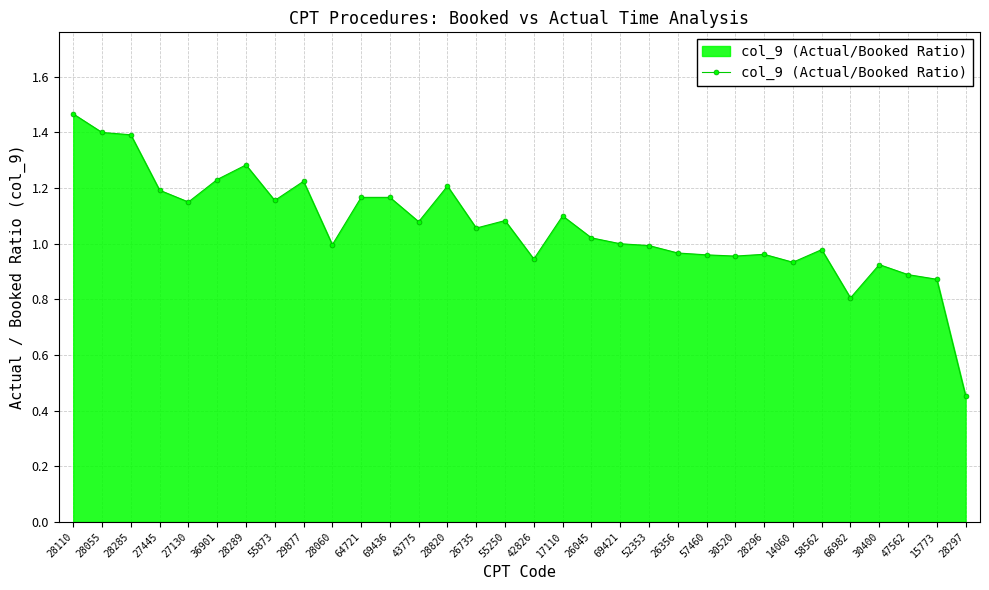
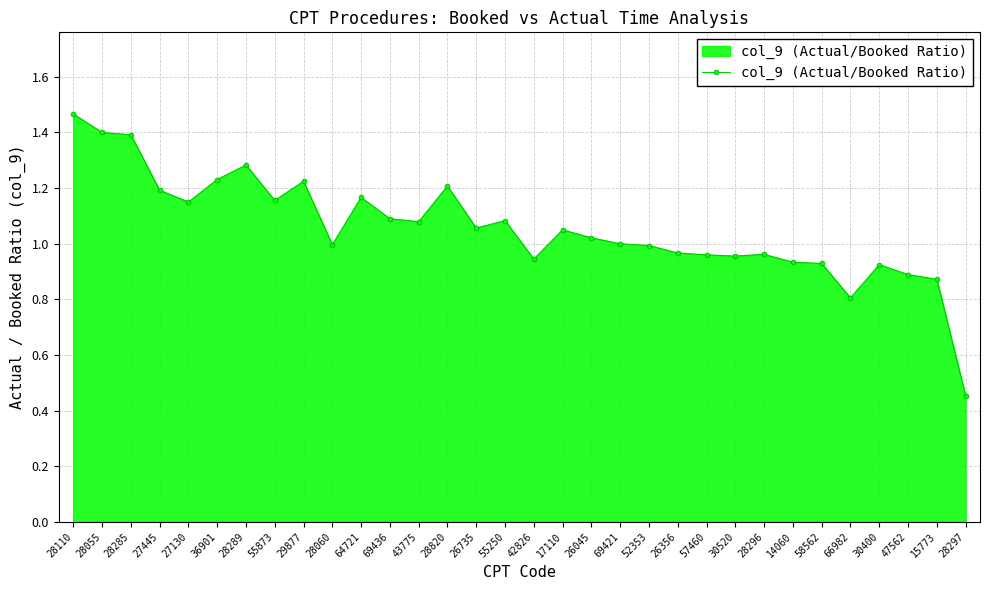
  {
    "28110": 1.47,
    "28055": 1.40,
    "28285": 1.39,
    "27445": 1.19,
    "27130": 1.15,
    "36901": 1.23,
    "28289": 1.28,
    "55873": 1.16,
    "29877": 1.22,
    "28060": 1.00,
    "64721": 1.17,
-   "69436": 1.17,
+   "69436": 1.09,
    "43775": 1.08,
    "28820": 1.21,
    "26735": 1.06,
    "55250": 1.08,
    "42826": 0.95,
-   "17110": 1.10,
+   "17110": 1.05,
    "26045": 1.02,
    "69421": 1.00,
    "52353": 0.99,
    "26356": 0.97,
    "57460": 0.96,
    "30520": 0.96,
    "28296": 0.96,
    "14060": 0.93,
-   "58562": 0.98,
+   "58562": 0.93,
    "66982": 0.81,
    "30400": 0.93,
    "47562": 0.89,
    "15773": 0.87,
    "28297": 0.45
  }
